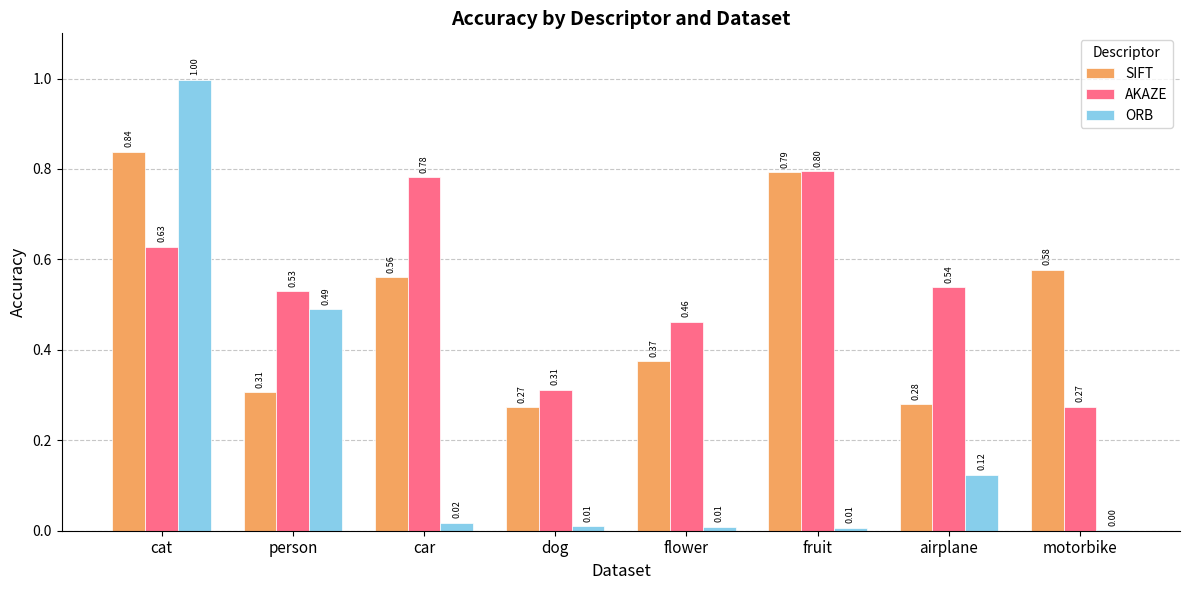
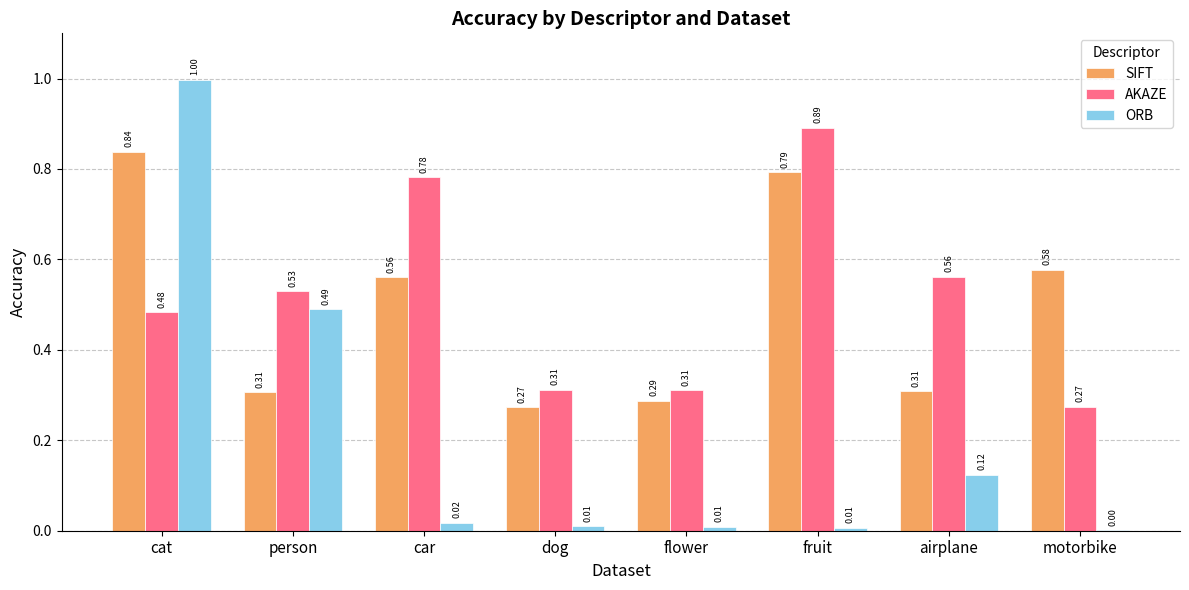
  {
    "SIFT": {
      "cat": 0.84,
      "person": 0.31,
      "car": 0.56,
      "dog": 0.27,
-     "flower": 0.37,
+     "flower": 0.29,
      "fruit": 0.79,
-     "airplane": 0.28,
+     "airplane": 0.31,
      "motorbike": 0.58
    },
    "AKAZE": {
-     "cat": 0.63,
+     "cat": 0.48,
      "person": 0.53,
      "car": 0.78,
      "dog": 0.31,
-     "flower": 0.46,
-     "fruit": 0.80,
-     "airplane": 0.54,
+     "flower": 0.31,
+     "fruit": 0.89,
+     "airplane": 0.56,
      "motorbike": 0.27
    },
    "ORB": {
      "cat": 1.00,
      "person": 0.49,
      "car": 0.02,
      "dog": 0.01,
      "flower": 0.01,
      "fruit": 0.01,
      "airplane": 0.12,
      "motorbike": 0.00
    }
  }
